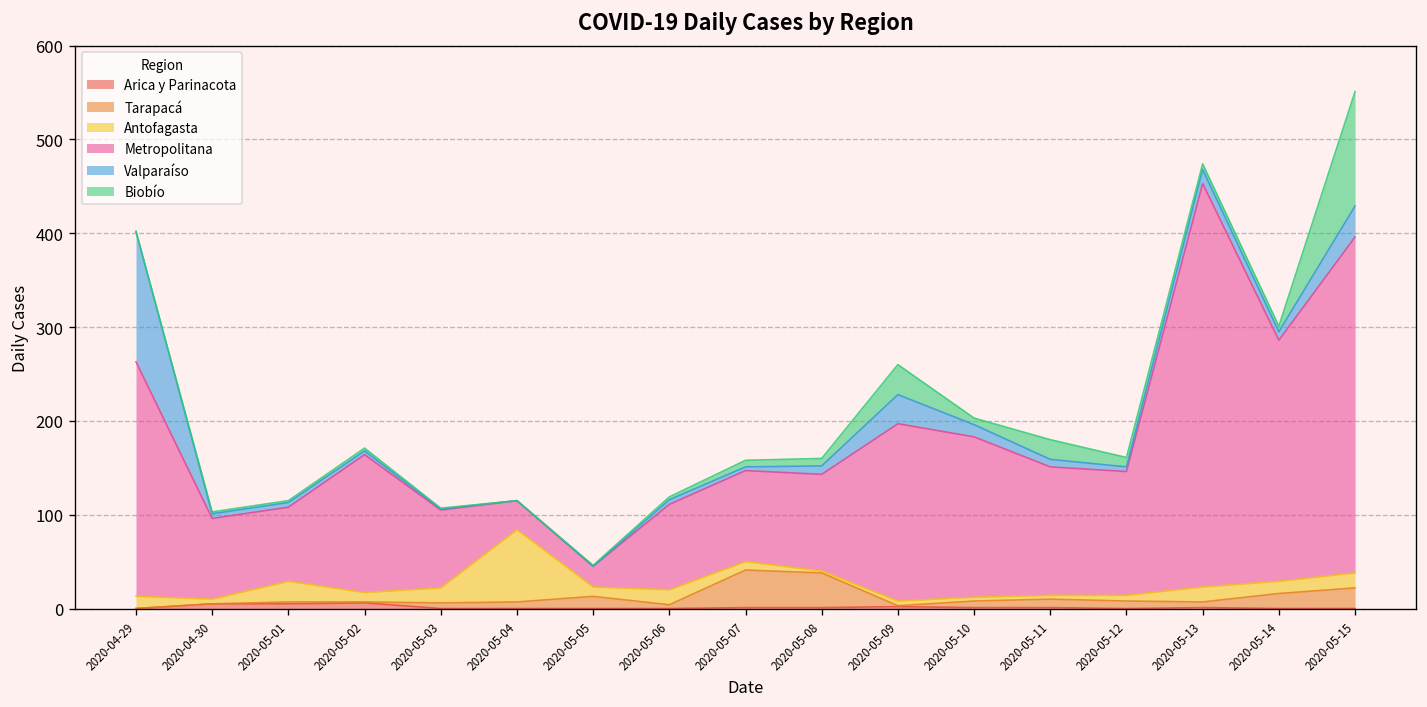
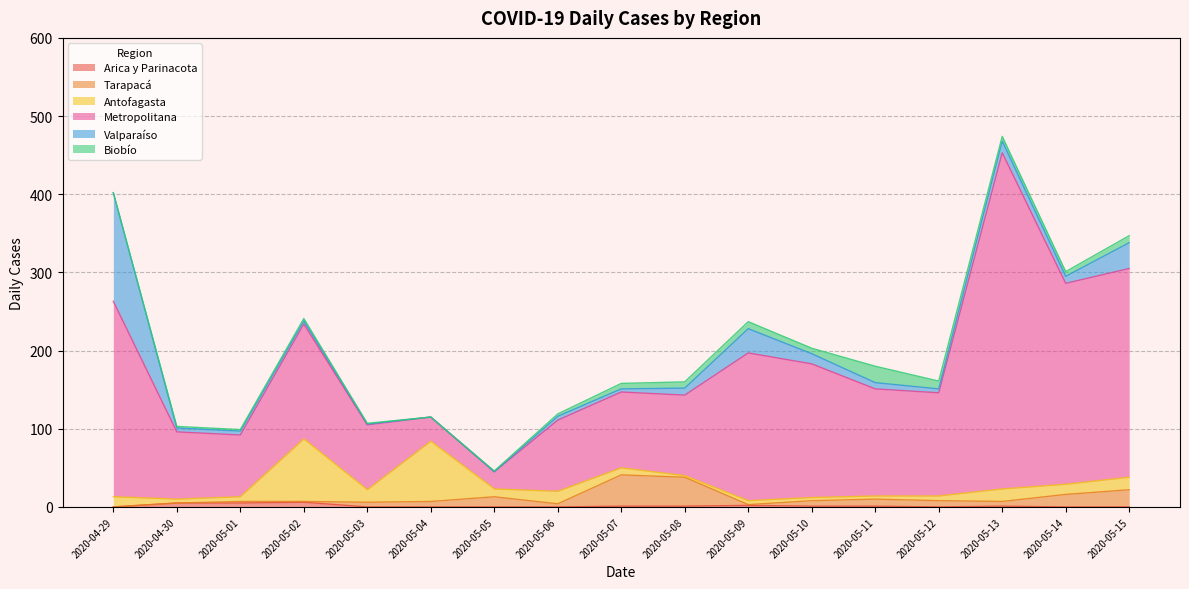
  {
    "Antofagasta": {
      "2020-04-29": 10,
      "2020-04-30": 10,
-     "2020-05-01": 20,
-     "2020-05-02": 10,
+     "2020-05-01": 10,
+     "2020-05-02": 80,
      "2020-05-03": 20,
      "2020-05-04": 80,
      "2020-05-05": 10,
      "2020-05-06": 20,
      "2020-05-07": 10,
      "2020-05-09": 10,
      "2020-05-10": 0,
      "2020-05-11": 0,
      "2020-05-12": 10,
      "2020-05-13": 20,
      "2020-05-14": 10,
      "2020-05-15": 20
    },
    "Metropolitana": {
      "2020-04-29": 250,
      "2020-04-30": 90,
      "2020-05-01": 80,
      "2020-05-02": 150,
      "2020-05-06": 90,
      "2020-05-07": 100,
      "2020-05-08": 100,
      "2020-05-09": 190,
      "2020-05-10": 170,
      "2020-05-11": 140,
      "2020-05-12": 130,
      "2020-05-13": 430,
      "2020-05-14": 260,
-     "2020-05-15": 360
+     "2020-05-15": 270
    },
    "Valparaíso": {
      "2020-05-07": 0,
      "2020-05-08": 10,
      "2020-05-09": 30,
      "2020-05-10": 10,
      "2020-05-11": 10,
      "2020-05-12": 10,
      "2020-05-13": 20,
      "2020-05-14": 10,
      "2020-05-15": 30
    },
    "Biobío": {
      "2020-05-07": 10,
      "2020-05-08": 10,
-     "2020-05-09": 30,
+     "2020-05-09": 10,
      "2020-05-10": 10,
      "2020-05-11": 20,
      "2020-05-12": 10,
      "2020-05-13": 10,
      "2020-05-14": 10,
-     "2020-05-15": 120
+     "2020-05-15": 10
    }
  }
